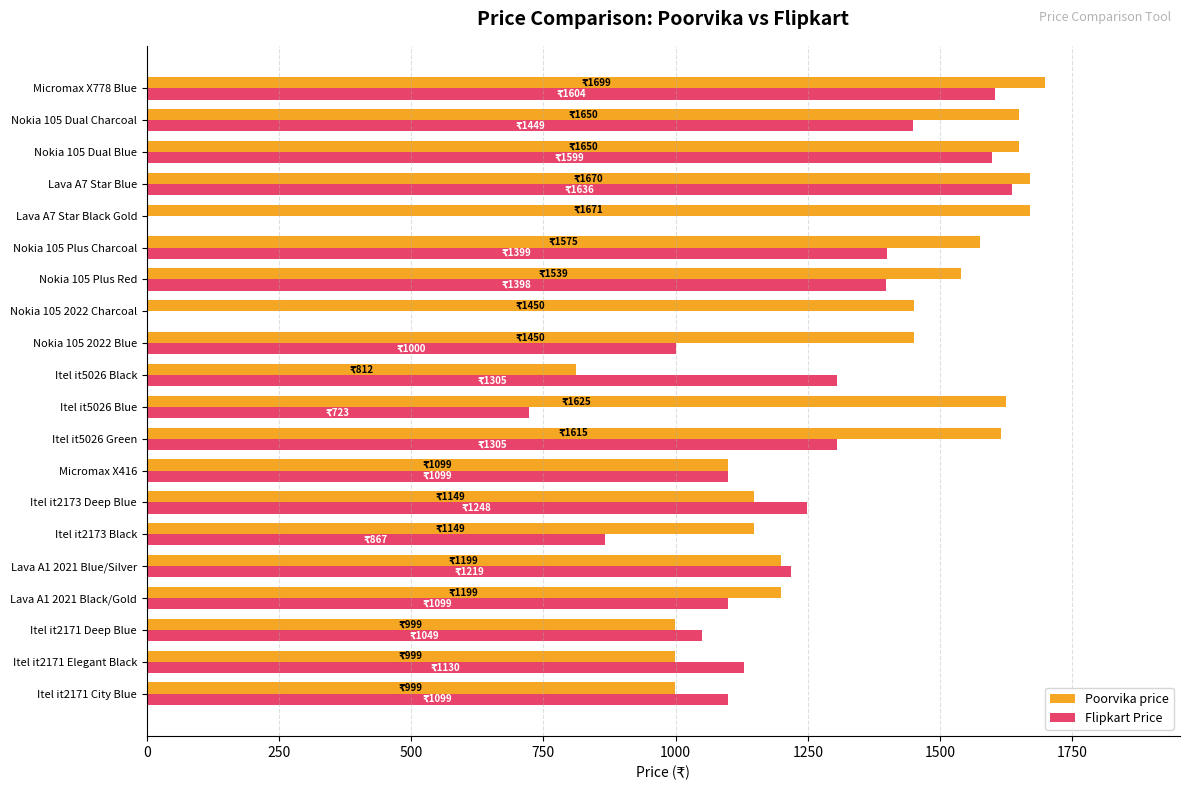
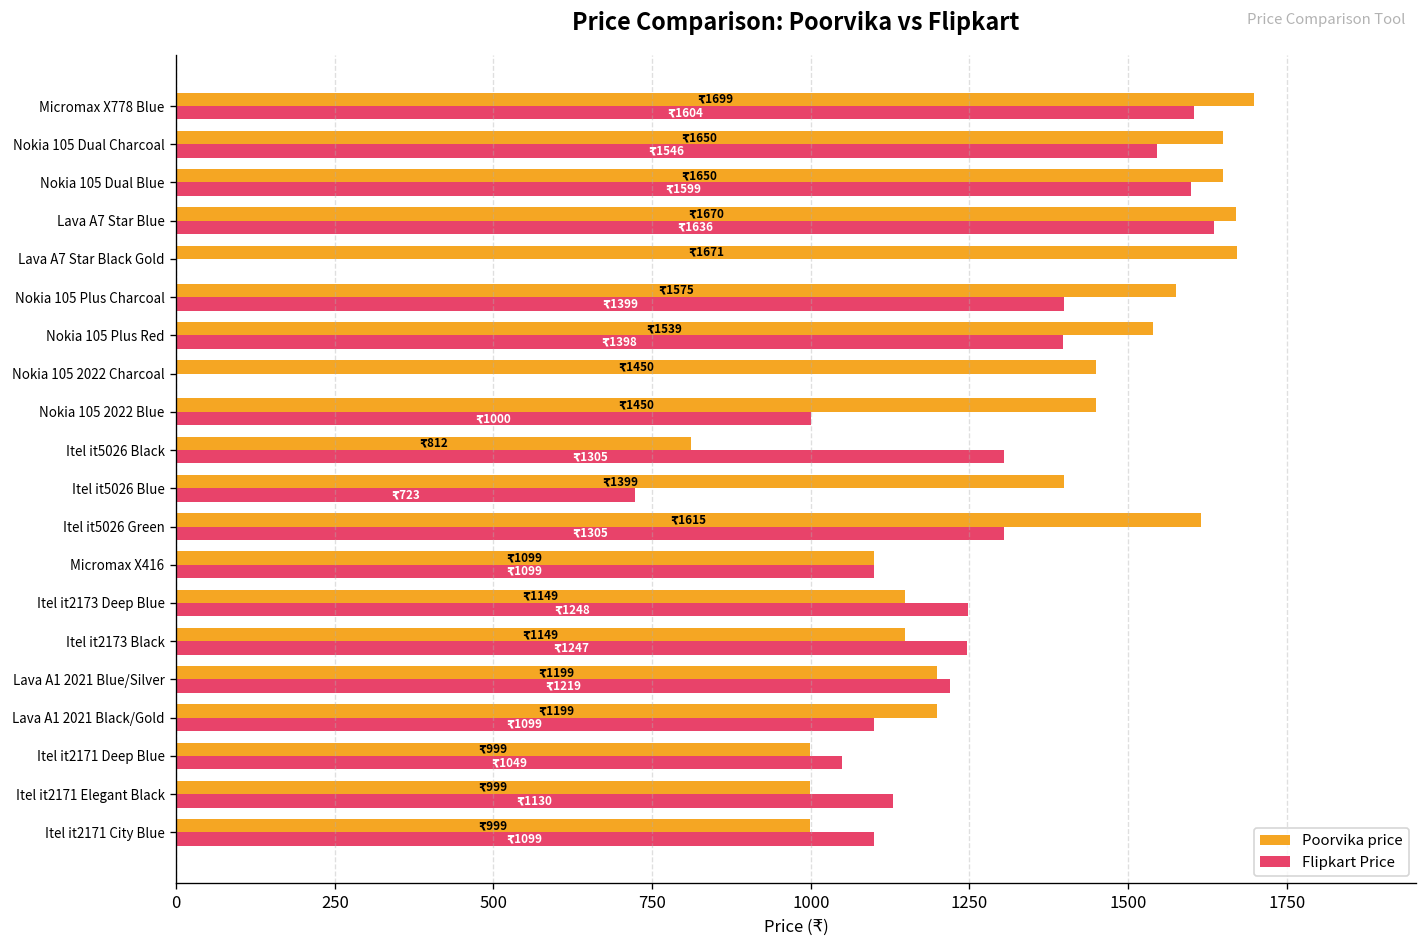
  {
    "Poorvika price": {
      "Micromax X778 Blue": 1699,
      "Nokia 105 Dual Charcoal": 1650,
      "Nokia 105 Dual Blue": 1650,
      "Lava A7 Star Blue": 1670,
      "Lava A7 Star Black Gold": 1671,
      "Nokia 105 Plus Charcoal": 1575,
      "Nokia 105 Plus Red": 1539,
      "Nokia 105 2022 Charcoal": 1450,
      "Nokia 105 2022 Blue": 1450,
      "Itel it5026 Black": 812,
-     "Itel it5026 Blue": 1625,
+     "Itel it5026 Blue": 1399,
      "Itel it5026 Green": 1615,
      "Micromax X416": 1099,
      "Itel it2173 Deep Blue": 1149,
      "Itel it2173 Black": 1149,
      "Lava A1 2021 Blue/Silver": 1199,
      "Lava A1 2021 Black/Gold": 1199,
      "Itel it2171 Deep Blue": 999,
      "Itel it2171 Elegant Black": 999,
      "Itel it2171 City Blue": 999
    },
    "Flipkart Price": {
      "Micromax X778 Blue": 1604,
-     "Nokia 105 Dual Charcoal": 1449,
+     "Nokia 105 Dual Charcoal": 1546,
      "Nokia 105 Dual Blue": 1599,
      "Lava A7 Star Blue": 1636,
      "Nokia 105 Plus Charcoal": 1399,
      "Nokia 105 Plus Red": 1398,
      "Nokia 105 2022 Blue": 1000,
      "Itel it5026 Black": 1305,
      "Itel it5026 Blue": 723,
      "Itel it5026 Green": 1305,
      "Micromax X416": 1099,
      "Itel it2173 Deep Blue": 1248,
-     "Itel it2173 Black": 867,
+     "Itel it2173 Black": 1247,
      "Lava A1 2021 Blue/Silver": 1219,
      "Lava A1 2021 Black/Gold": 1099,
      "Itel it2171 Deep Blue": 1049,
      "Itel it2171 Elegant Black": 1130,
      "Itel it2171 City Blue": 1099
    }
  }
